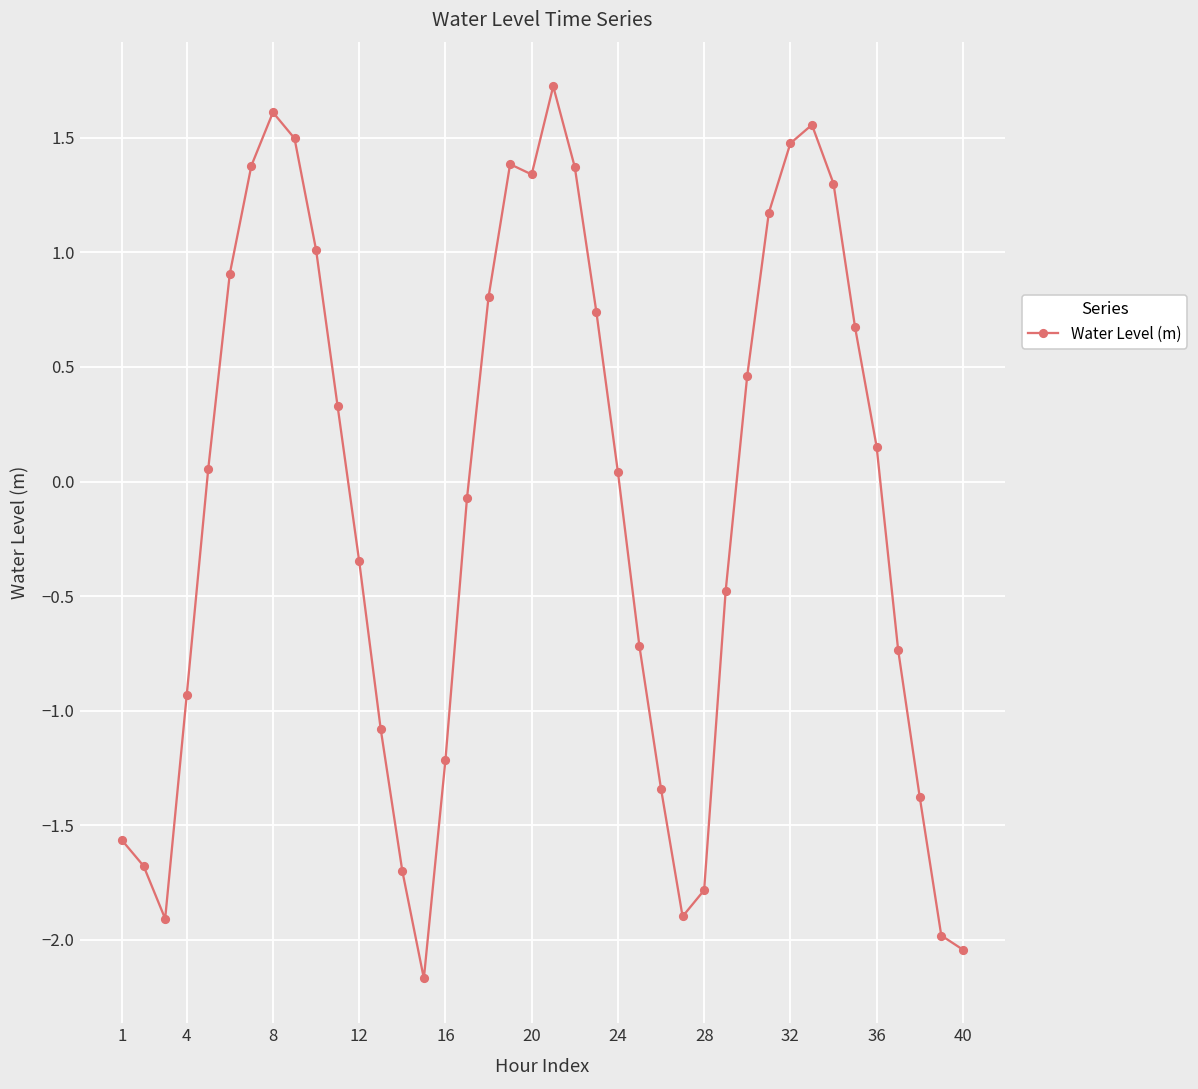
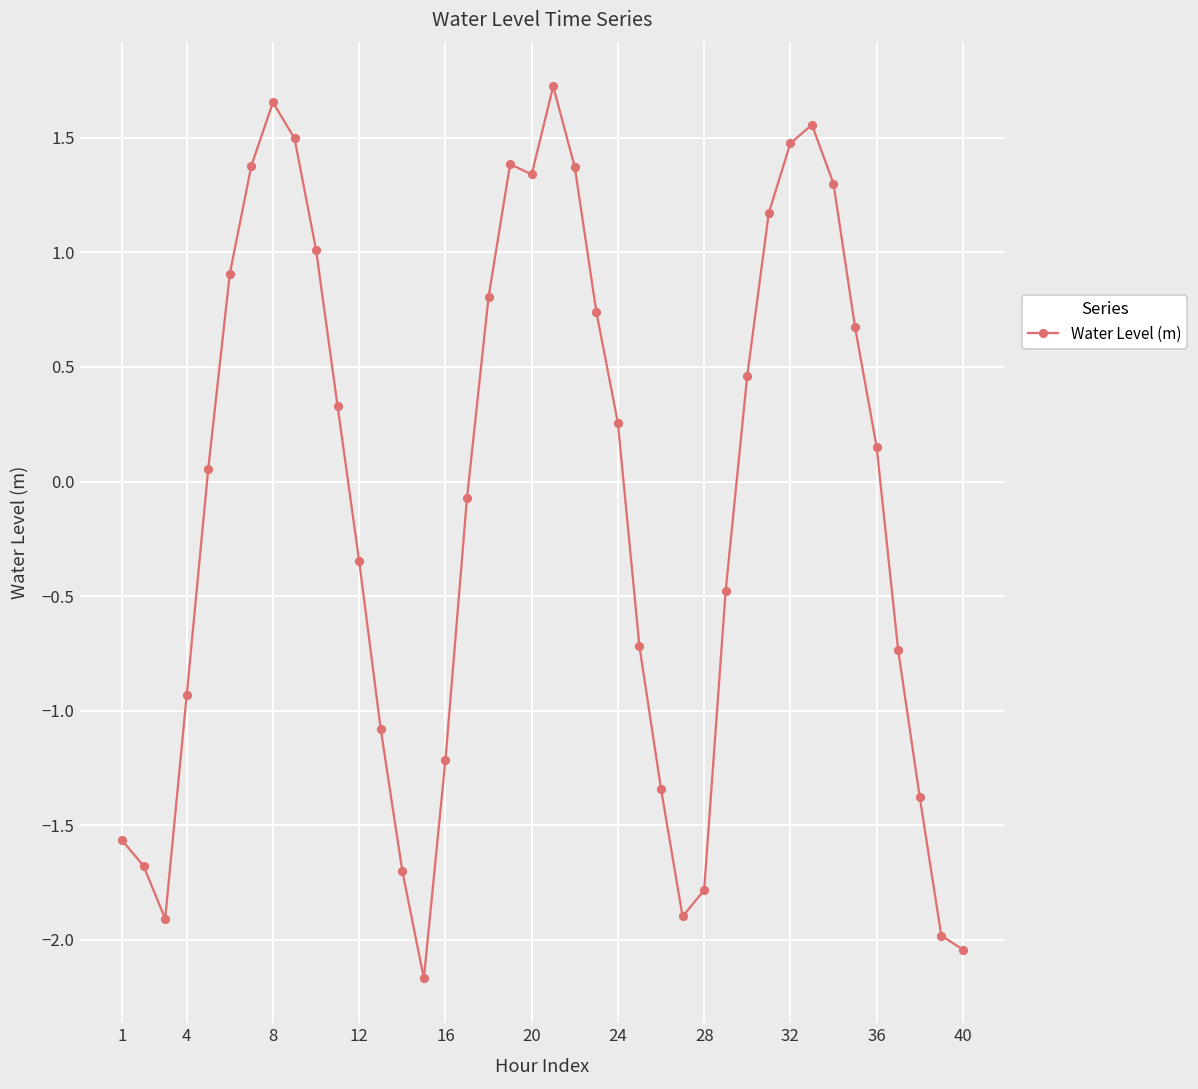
  {
    "1": -1.57,
    "4": -0.93,
-   "8": 1.61,
+   "8": 1.65,
    "12": -0.35,
    "16": -1.22,
    "20": 1.34,
-   "24": 0.04,
+   "24": 0.26,
    "28": -1.78,
    "32": 1.48,
    "36": 0.15,
    "40": -2.04
  }
